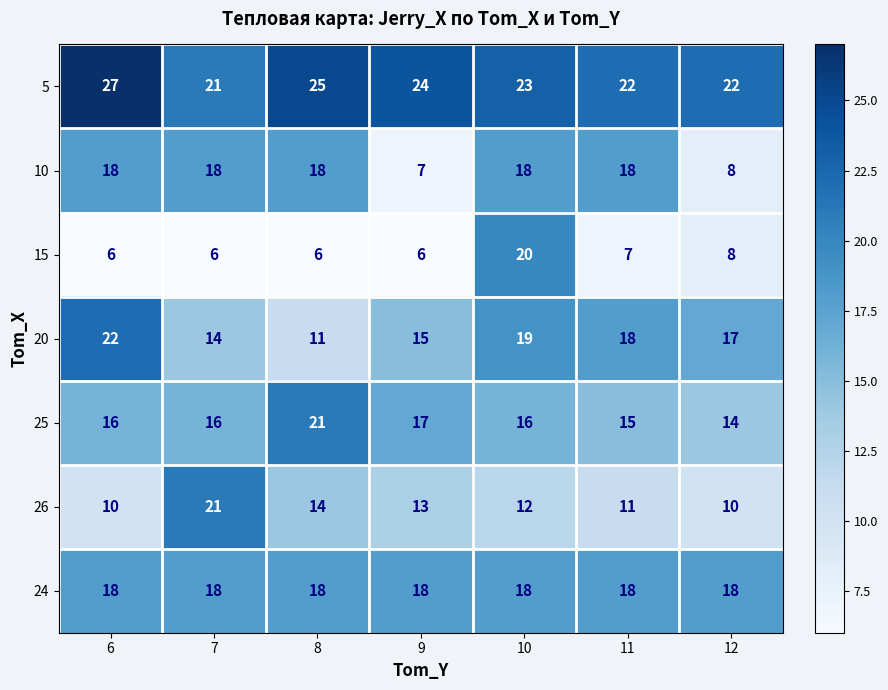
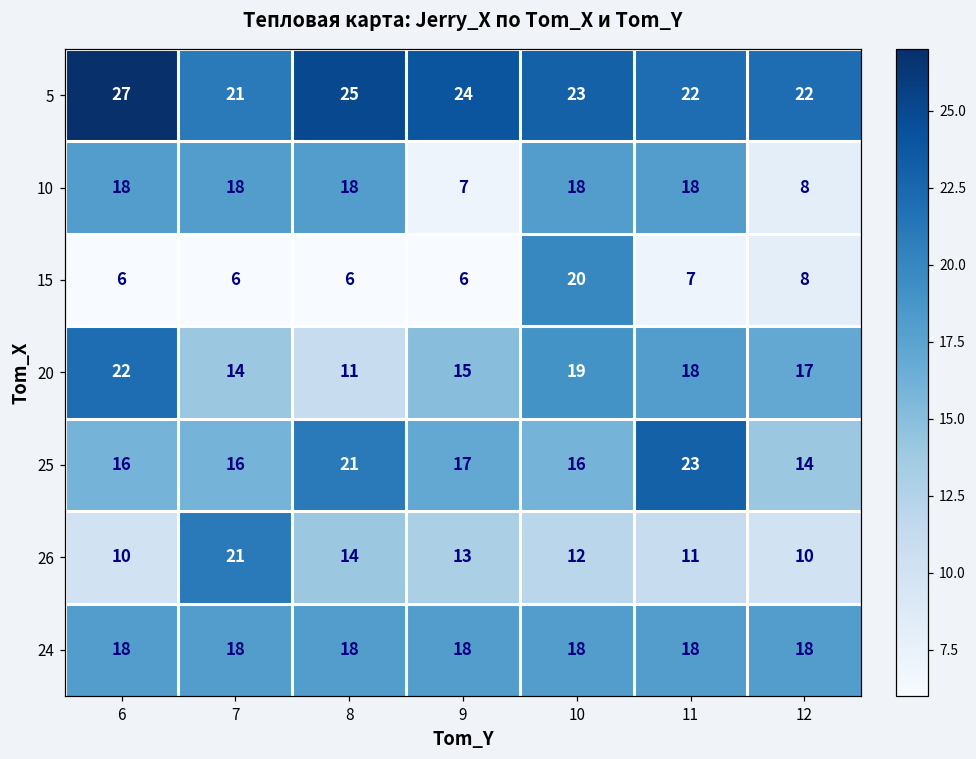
  {
    "5": {
      "6": 27,
      "7": 21,
      "8": 25,
      "9": 24,
      "10": 23,
      "11": 22,
      "12": 22
    },
    "10": {
      "6": 18,
      "7": 18,
      "8": 18,
      "9": 7,
      "10": 18,
      "11": 18,
      "12": 8
    },
    "15": {
      "6": 6,
      "7": 6,
      "8": 6,
      "9": 6,
      "10": 20,
      "11": 7,
      "12": 8
    },
    "20": {
      "6": 22,
      "7": 14,
      "8": 11,
      "9": 15,
      "10": 19,
      "11": 18,
      "12": 17
    },
    "25": {
      "6": 16,
      "7": 16,
      "8": 21,
      "9": 17,
      "10": 16,
-     "11": 15,
+     "11": 23,
      "12": 14
    },
    "26": {
      "6": 10,
      "7": 21,
      "8": 14,
      "9": 13,
      "10": 12,
      "11": 11,
      "12": 10
    },
    "24": {
      "6": 18,
      "7": 18,
      "8": 18,
      "9": 18,
      "10": 18,
      "11": 18,
      "12": 18
    }
  }
